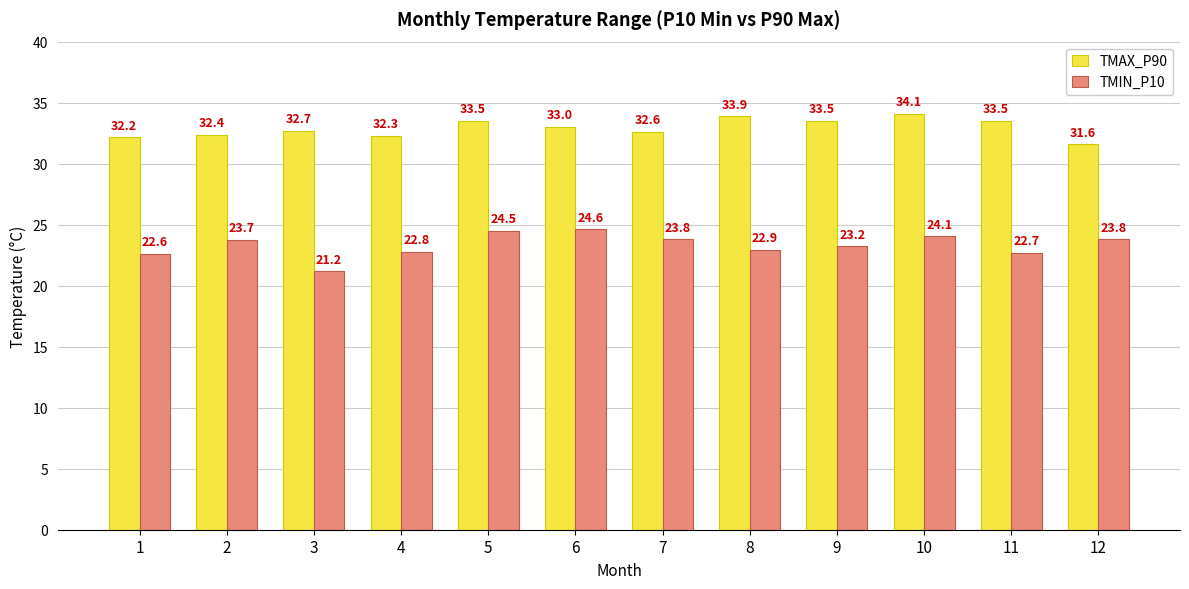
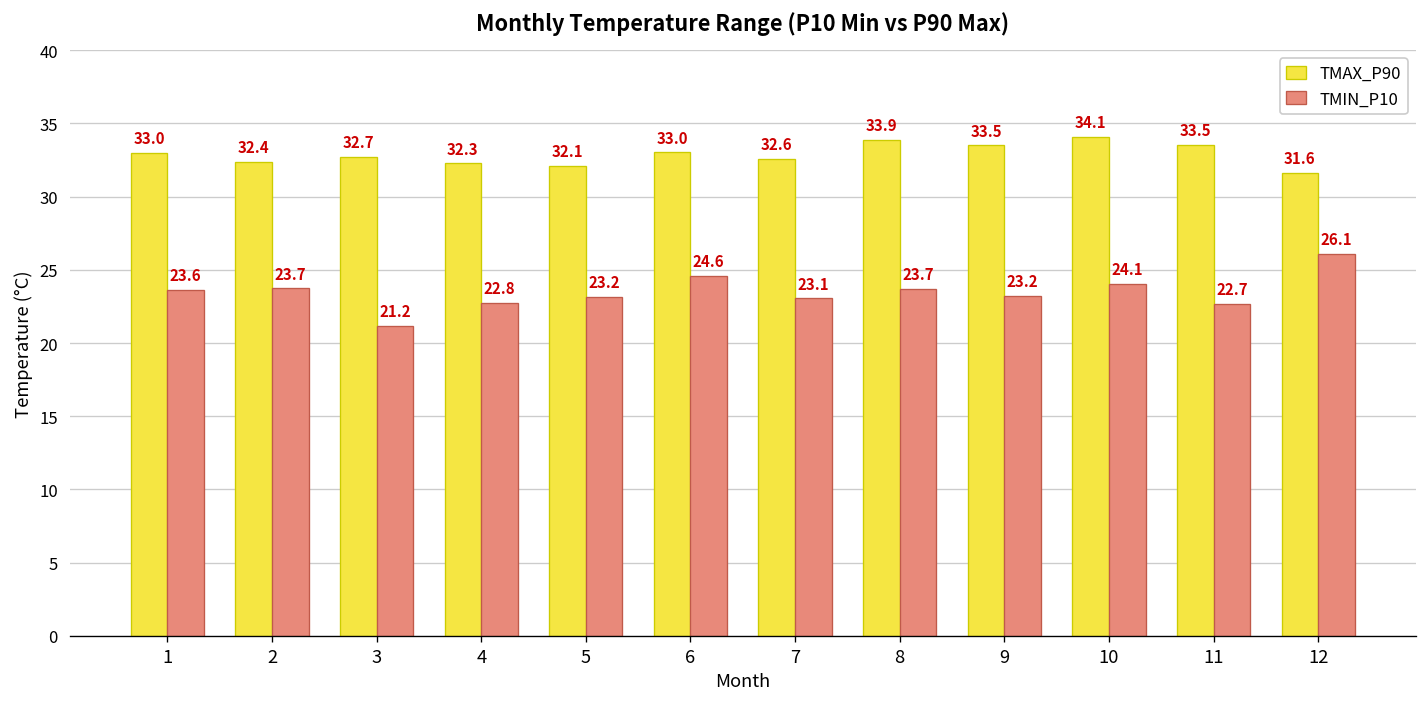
  {
    "TMAX_P90": {
-     "1": 32.2,
+     "1": 33.0,
      "2": 32.4,
      "3": 32.7,
      "4": 32.3,
-     "5": 33.5,
+     "5": 32.1,
      "6": 33.0,
      "7": 32.6,
      "8": 33.9,
      "9": 33.5,
      "10": 34.1,
      "11": 33.5,
      "12": 31.6
    },
    "TMIN_P10": {
-     "1": 22.6,
+     "1": 23.6,
      "2": 23.7,
      "3": 21.2,
      "4": 22.8,
-     "5": 24.5,
+     "5": 23.2,
      "6": 24.6,
-     "7": 23.8,
-     "8": 22.9,
+     "7": 23.1,
+     "8": 23.7,
      "9": 23.2,
      "10": 24.1,
      "11": 22.7,
-     "12": 23.8
+     "12": 26.1
    }
  }
